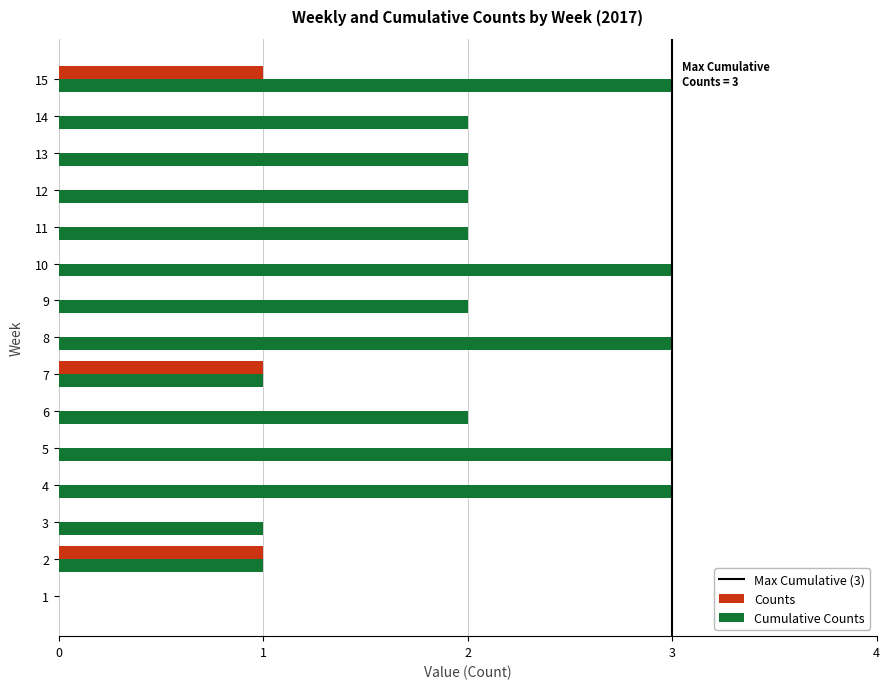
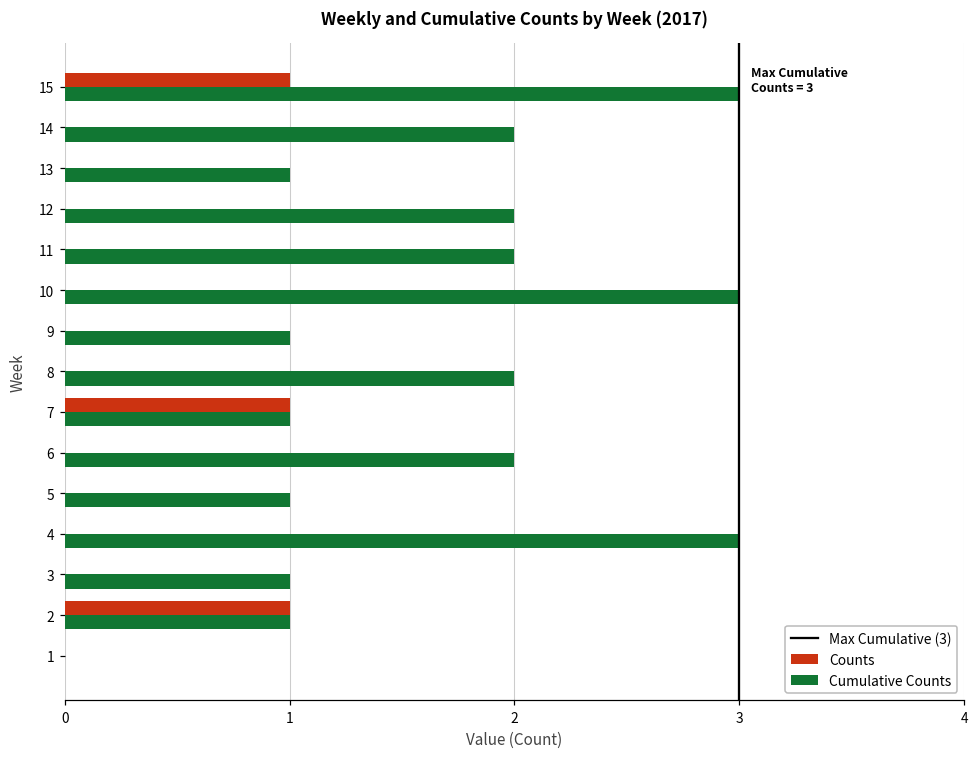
  {
    "Counts": {
      "15": 1,
      "14": 0,
      "13": 0,
      "12": 0,
      "11": 0,
      "10": 0,
      "9": 0,
      "8": 0,
      "7": 1,
      "6": 0,
      "5": 0,
      "4": 0,
      "3": 0,
      "2": 1,
      "1": 0
    },
    "Cumulative Counts": {
      "14": 2,
-     "13": 2,
+     "13": 1,
      "12": 2,
      "11": 2,
      "10": 3,
-     "9": 2,
-     "8": 3,
+     "9": 1,
+     "8": 2,
      "7": 1,
      "6": 2,
-     "5": 3,
+     "5": 1,
      "4": 3,
      "3": 1,
      "2": 1,
      "1": 0
    }
  }
